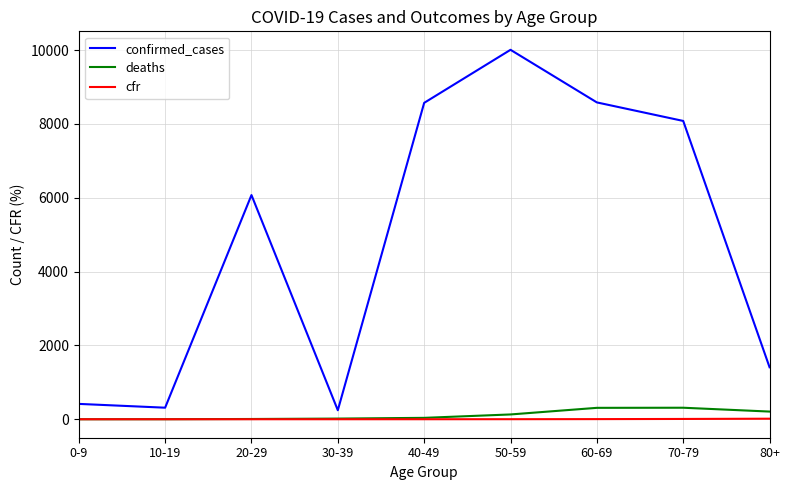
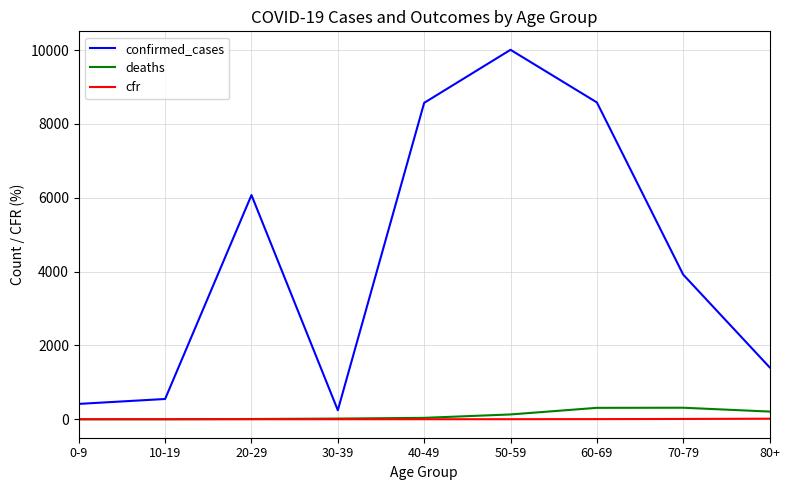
  {
    "confirmed_cases": {
      "0-9": 400,
-     "10-19": 300,
+     "10-19": 500,
      "20-29": 6100,
      "30-39": 200,
      "40-49": 8600,
      "50-59": 10000,
      "60-69": 8600,
-     "70-79": 8100,
+     "70-79": 3900,
      "80+": 1400
    },
    "deaths": {
      "50-59": 100,
      "60-69": 300,
      "70-79": 300,
      "80+": 200
    },
    "cfr": {
      "50-59": 0,
      "60-69": 0,
      "70-79": 0,
      "80+": 0
    }
  }
